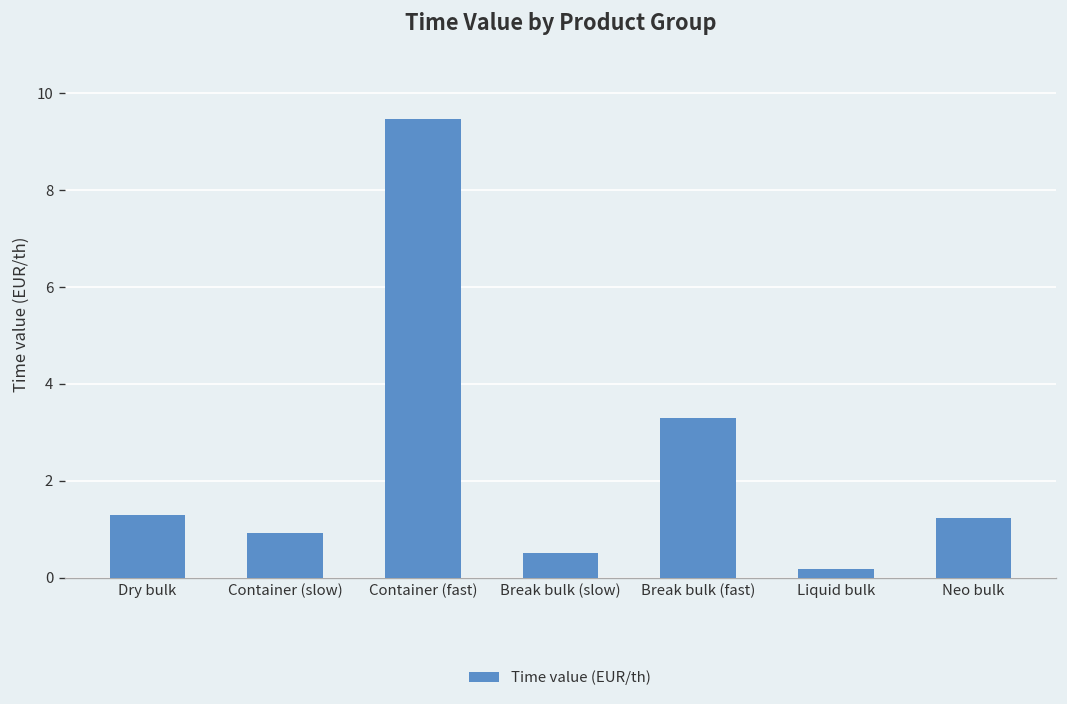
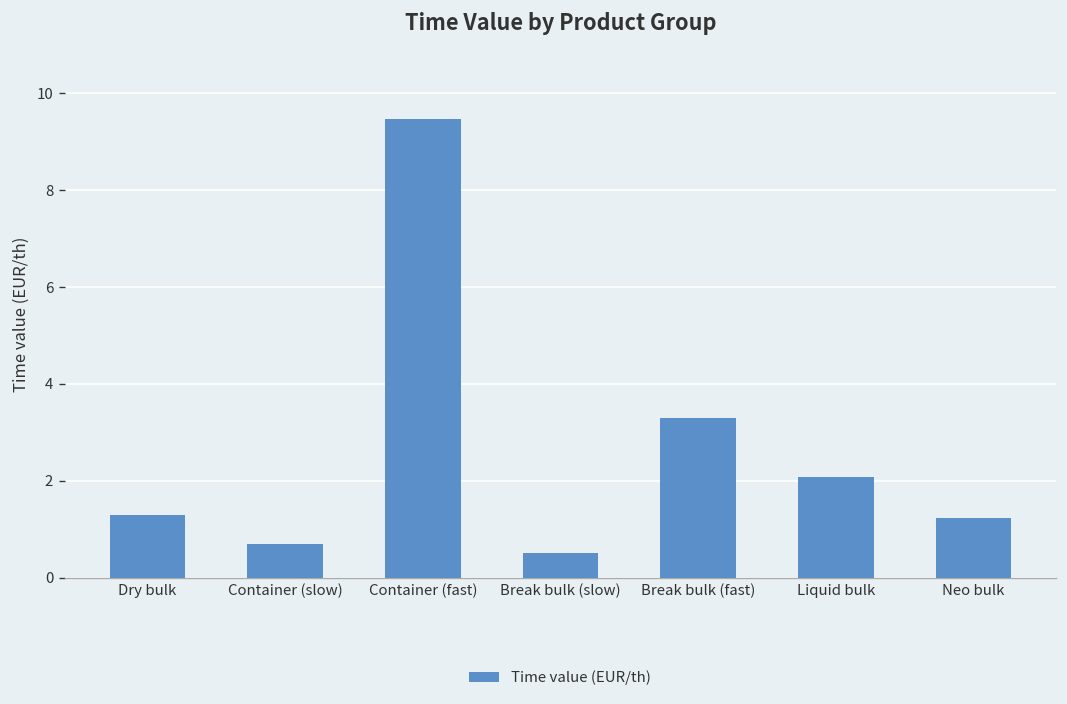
  {
    "Dry bulk": 1.3,
-   "Container (slow)": 0.9,
+   "Container (slow)": 0.7,
    "Container (fast)": 9.5,
    "Break bulk (slow)": 0.5,
    "Break bulk (fast)": 3.3,
-   "Liquid bulk": 0.2,
+   "Liquid bulk": 2.1,
    "Neo bulk": 1.2
  }
